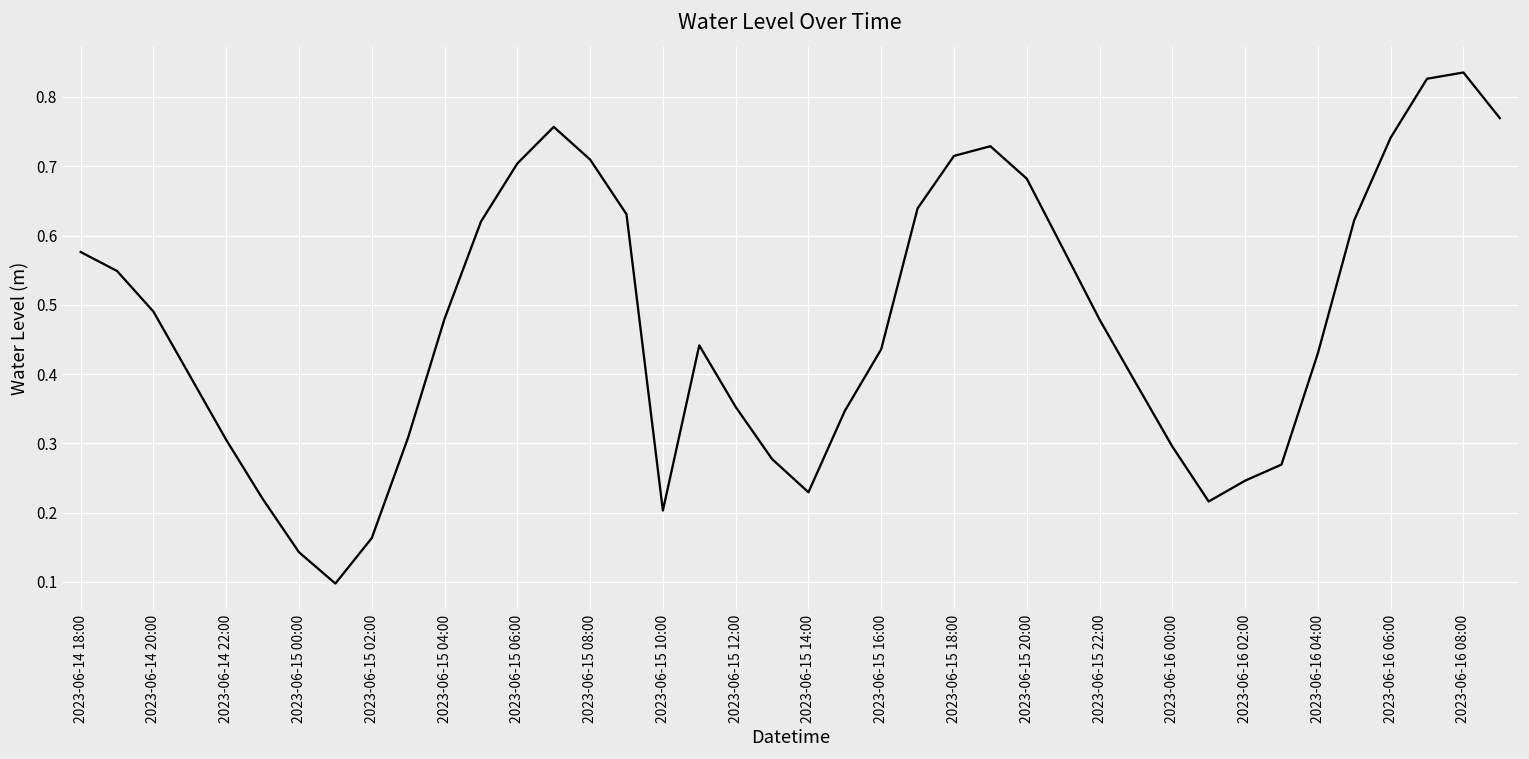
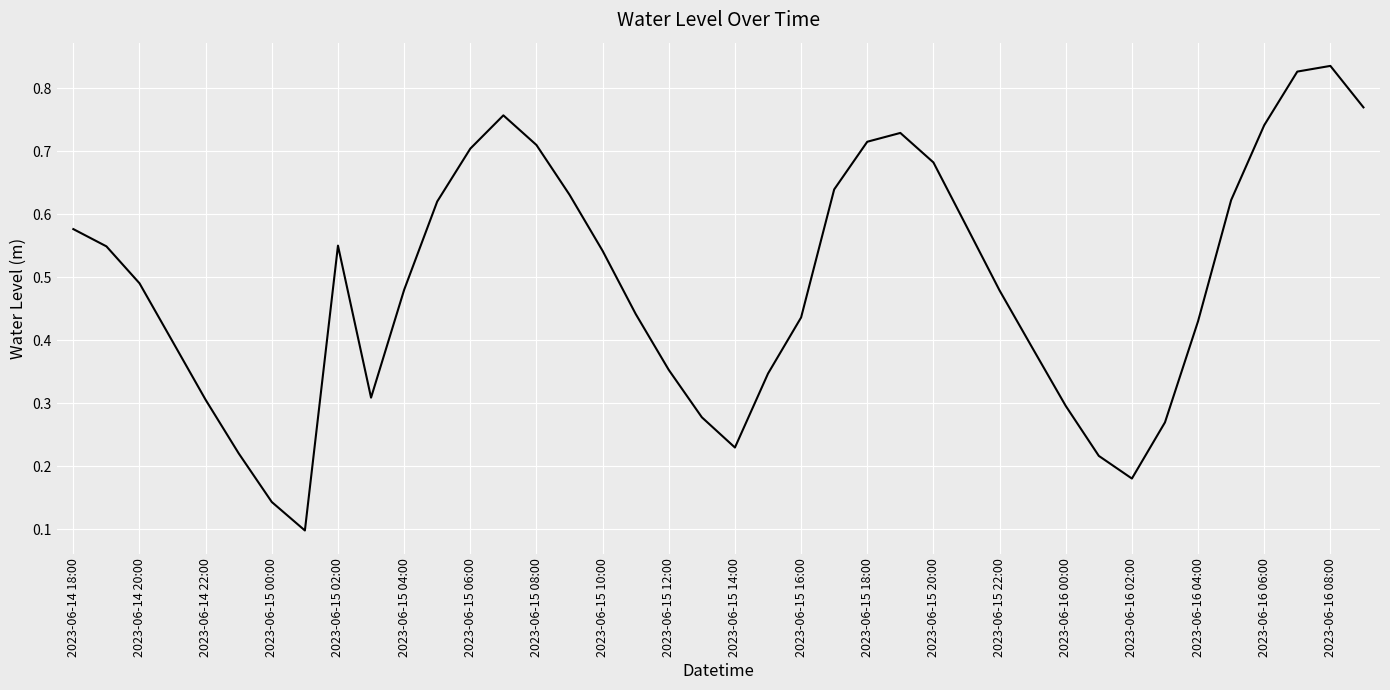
  {
    "2023-06-14 18:00": 0.58,
    "2023-06-14 20:00": 0.49,
    "2023-06-14 22:00": 0.31,
    "2023-06-15 00:00": 0.14,
-   "2023-06-15 02:00": 0.16,
+   "2023-06-15 02:00": 0.55,
    "2023-06-15 04:00": 0.48,
    "2023-06-15 06:00": 0.70,
    "2023-06-15 08:00": 0.71,
-   "2023-06-15 10:00": 0.20,
+   "2023-06-15 10:00": 0.54,
    "2023-06-15 12:00": 0.35,
    "2023-06-15 14:00": 0.23,
    "2023-06-15 16:00": 0.44,
    "2023-06-15 18:00": 0.71,
    "2023-06-15 20:00": 0.68,
    "2023-06-15 22:00": 0.48,
    "2023-06-16 00:00": 0.30,
-   "2023-06-16 02:00": 0.25,
+   "2023-06-16 02:00": 0.18,
    "2023-06-16 04:00": 0.43,
    "2023-06-16 06:00": 0.74,
    "2023-06-16 08:00": 0.84
  }
